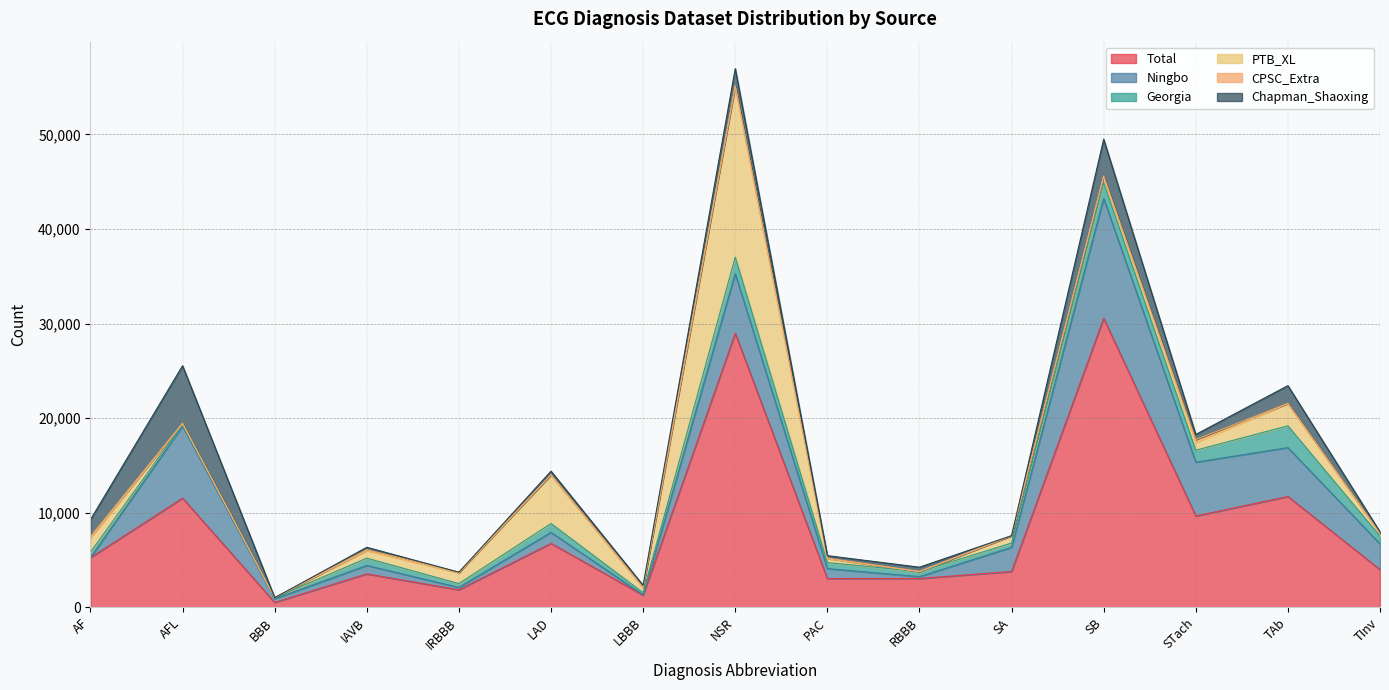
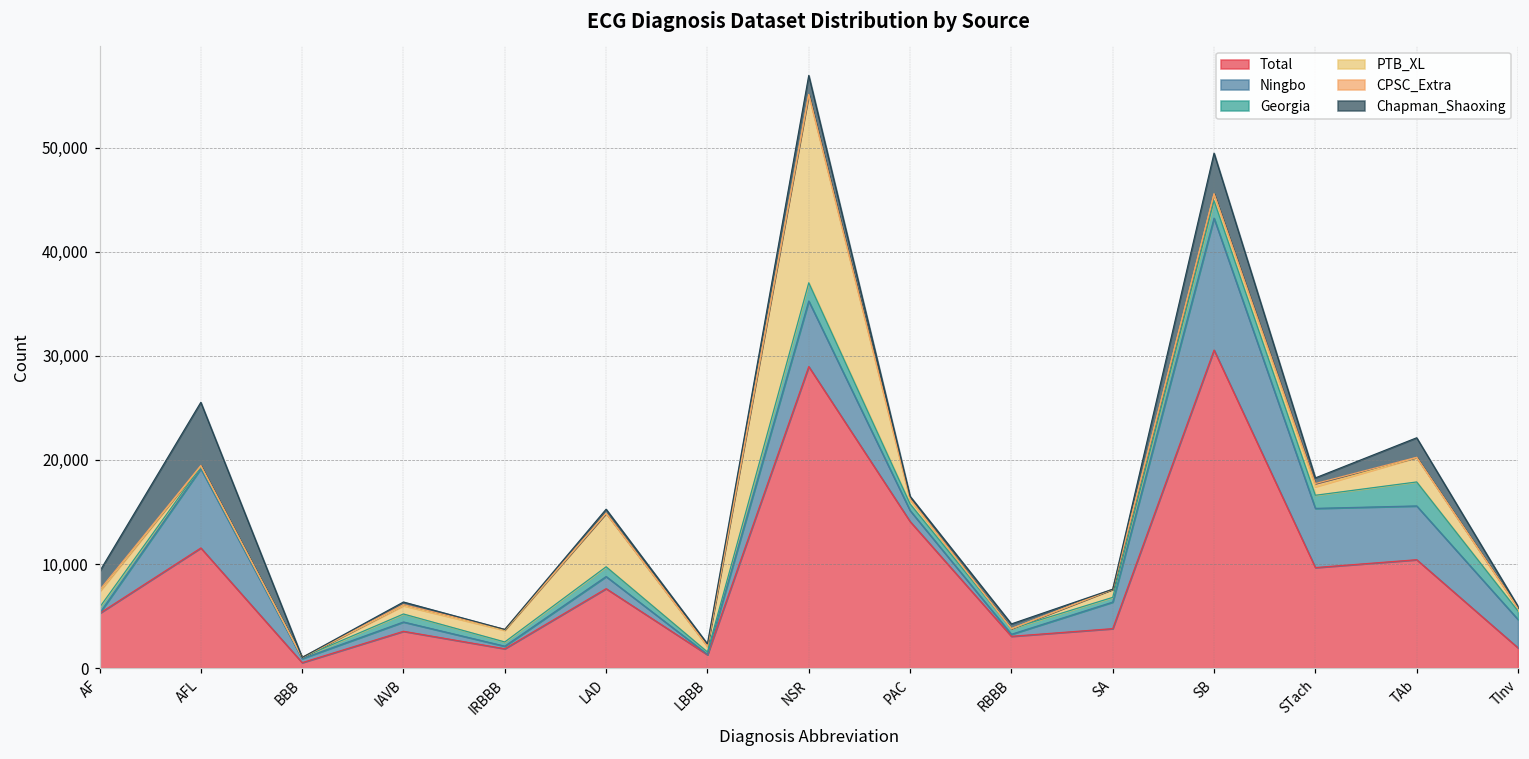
  {
    "Total": {
      "AFL": "12,000",
      "BBB": "1,000",
      "IAVB": "4,000",
-     "LAD": "7,000",
+     "LAD": "8,000",
      "NSR": "29,000",
-     "PAC": "3,000",
+     "PAC": "14,000",
      "SA": "4,000",
      "SB": "31,000",
      "STach": "10,000",
-     "TAb": "12,000",
-     "TInv": "4,000"
+     "TAb": "10,000",
+     "TInv": "2,000"
    },
    "Chapman_Shaoxing": {
      "AF": "2,000",
      "AFL": "6,000",
      "LAD": "0",
      "NSR": "2,000",
      "RBBB": "0",
      "SB": "4,000",
      "STach": "1,000",
      "TAb": "2,000"
    }
  }
